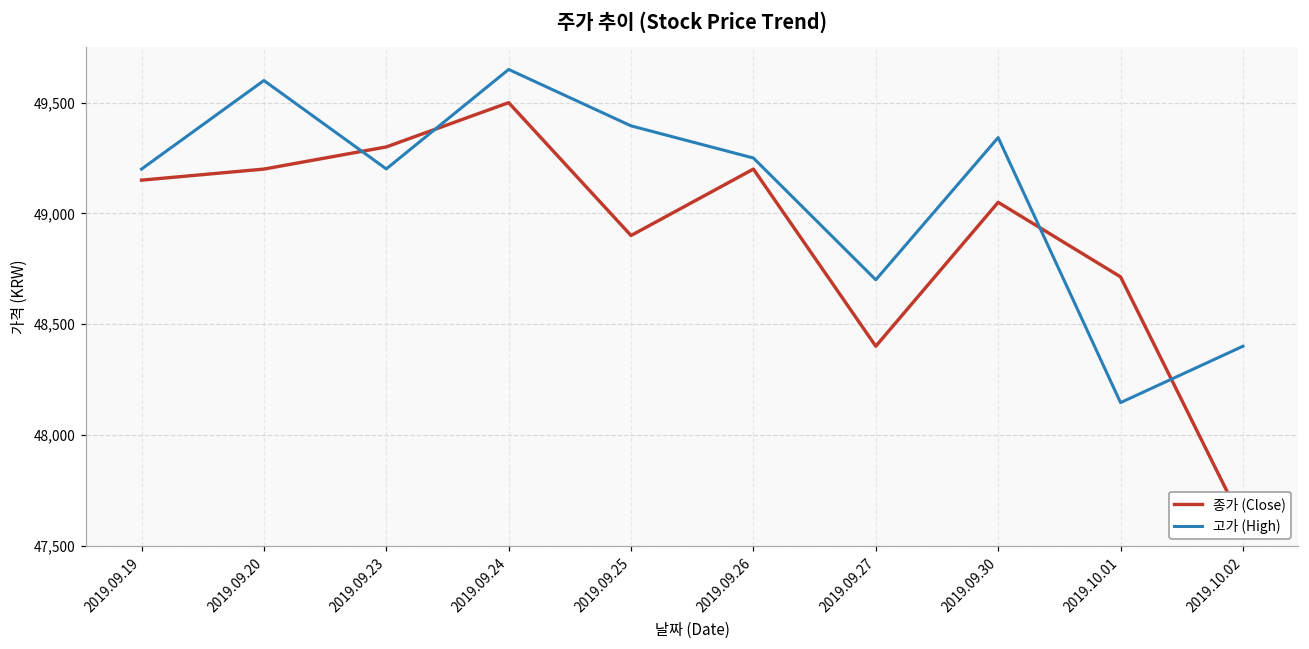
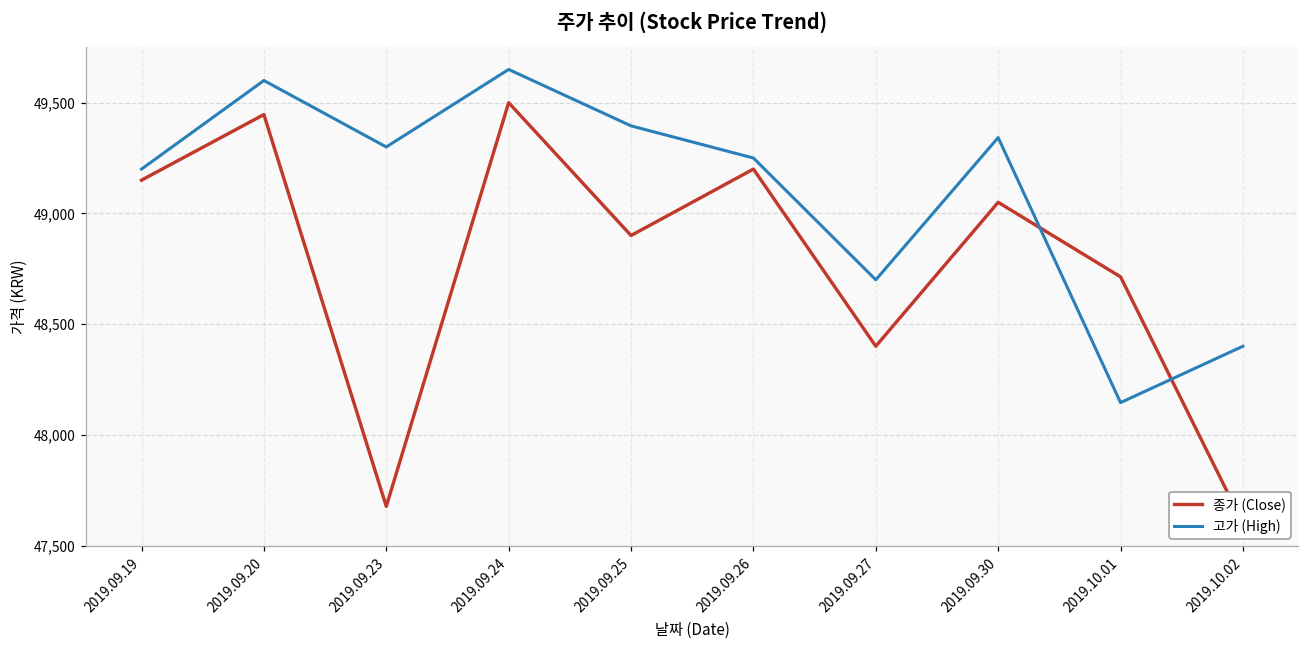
  {
    "종가 (Close)": {
      "2019.09.19": "49,150",
-     "2019.09.20": "49,200",
-     "2019.09.23": "49,300",
+     "2019.09.20": "49,450",
+     "2019.09.23": "47,680",
      "2019.09.24": "49,500",
      "2019.09.25": "48,900",
      "2019.09.26": "49,200",
      "2019.09.27": "48,400",
      "2019.09.30": "49,050",
      "2019.10.01": "48,710"
    },
    "고가 (High)": {
      "2019.09.19": "49,200",
      "2019.09.20": "49,600",
-     "2019.09.23": "49,200",
+     "2019.09.23": "49,300",
      "2019.09.24": "49,650",
      "2019.09.25": "49,400",
      "2019.09.26": "49,250",
      "2019.09.27": "48,700",
      "2019.09.30": "49,340",
      "2019.10.01": "48,150",
      "2019.10.02": "48,400"
    }
  }
